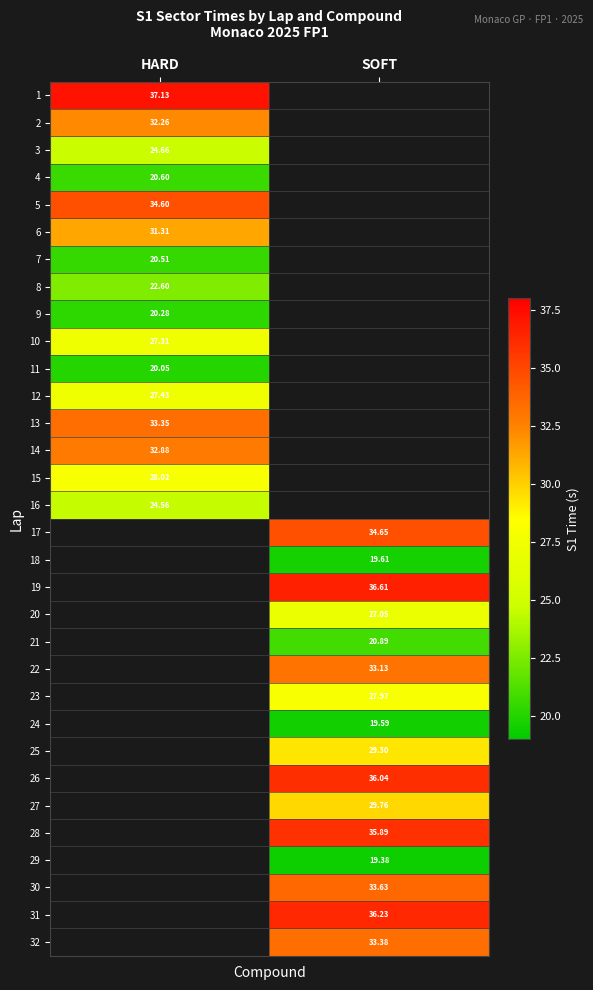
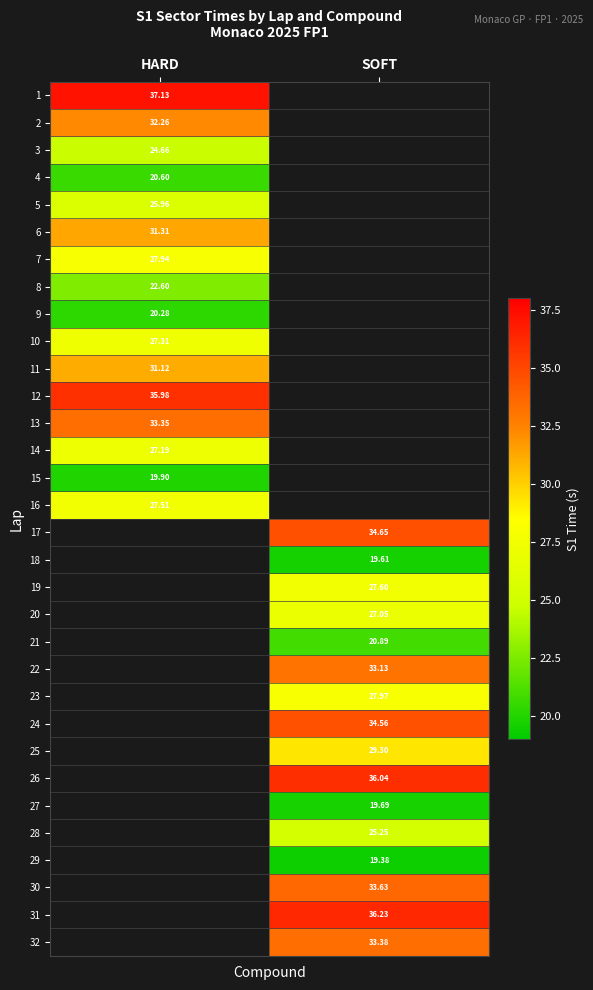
  {
    "1": {
      "HARD": 37.13
    },
    "2": {
      "HARD": 32.26
    },
    "3": {
      "HARD": 24.66
    },
    "4": {
      "HARD": 20.60
    },
    "5": {
-     "HARD": 34.60
+     "HARD": 25.96
    },
    "6": {
      "HARD": 31.31
    },
    "7": {
-     "HARD": 20.51
+     "HARD": 27.94
    },
    "8": {
      "HARD": 22.60
    },
    "9": {
      "HARD": 20.28
    },
    "10": {
      "HARD": 27.31
    },
    "11": {
-     "HARD": 20.05
+     "HARD": 31.12
    },
    "12": {
-     "HARD": 27.43
+     "HARD": 35.98
    },
    "13": {
      "HARD": 33.35
    },
    "14": {
-     "HARD": 32.88
+     "HARD": 27.19
    },
    "15": {
-     "HARD": 28.02
+     "HARD": 19.90
    },
    "16": {
-     "HARD": 24.56
+     "HARD": 27.51
    },
    "17": {
      "SOFT": 34.65
    },
    "18": {
      "SOFT": 19.61
    },
    "19": {
-     "SOFT": 36.61
+     "SOFT": 27.60
    },
    "20": {
      "SOFT": 27.05
    },
    "21": {
      "SOFT": 20.89
    },
    "22": {
      "SOFT": 33.13
    },
    "23": {
      "SOFT": 27.97
    },
    "24": {
-     "SOFT": 19.59
+     "SOFT": 34.56
    },
    "25": {
      "SOFT": 29.30
    },
    "26": {
      "SOFT": 36.04
    },
    "27": {
-     "SOFT": 29.76
+     "SOFT": 19.69
    },
    "28": {
-     "SOFT": 35.89
+     "SOFT": 25.25
    },
    "29": {
      "SOFT": 19.38
    },
    "30": {
      "SOFT": 33.63
    },
    "31": {
      "SOFT": 36.23
    },
    "32": {
      "SOFT": 33.38
    }
  }
